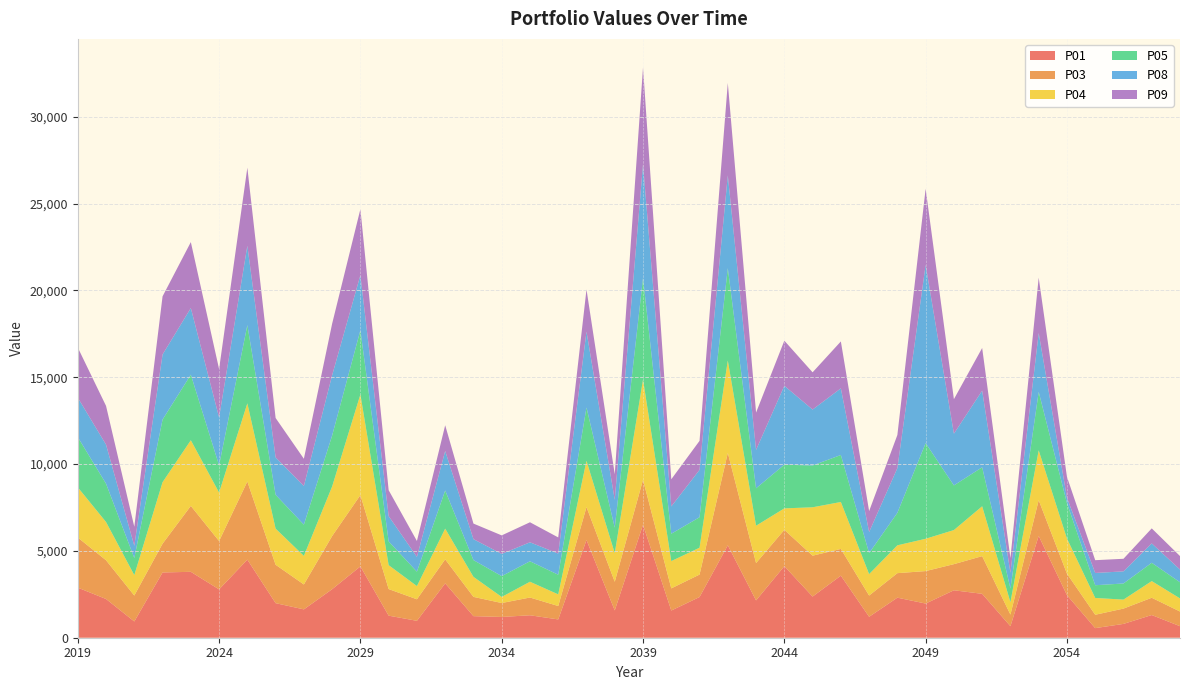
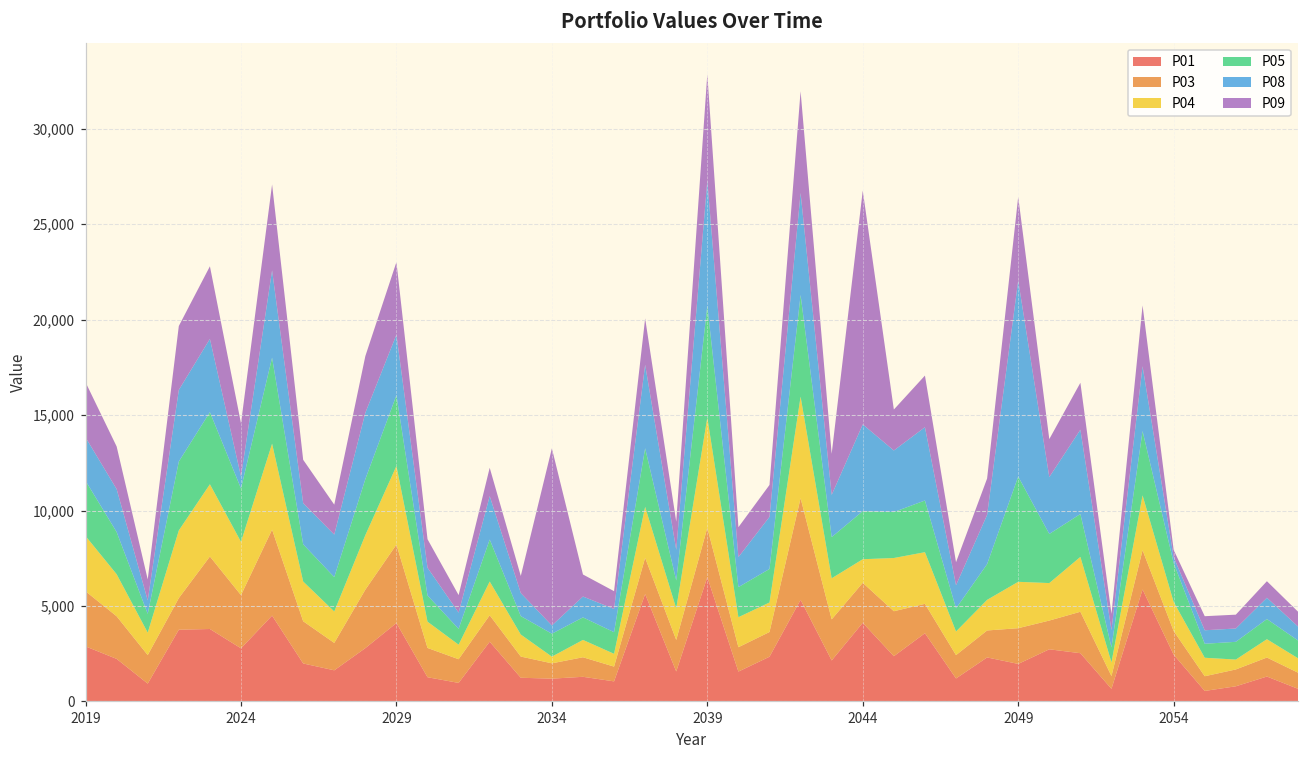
  {
    "P04": {
      "2019": "2,900",
      "2024": "2,800",
-     "2029": "5,800",
+     "2029": "4,100",
      "2034": "400",
      "2039": "5,800",
      "2044": "1,200",
-     "2049": "1,900",
-     "2054": "2,000"
+     "2049": "2,400",
+     "2054": "1,500"
    },
    "P05": {
      "2019": "2,900",
-     "2024": "1,600",
+     "2024": "2,800",
      "2029": "3,700",
      "2034": "1,200",
      "2039": "5,900",
      "2044": "2,500",
      "2049": "5,500",
      "2054": "2,000"
    },
    "P08": {
      "2019": "2,300",
-     "2024": "2,800",
+     "2024": "600",
      "2029": "3,200",
-     "2034": "1,300",
+     "2034": "400",
      "2039": "6,600",
      "2044": "4,500",
      "2049": "10,300",
      "2054": "300"
    },
    "P09": {
      "2019": "2,900",
      "2024": "2,800",
      "2029": "3,800",
-     "2034": "1,100",
+     "2034": "9,300",
      "2039": "5,600",
-     "2044": "2,600",
+     "2044": "12,200",
      "2049": "4,400",
-     "2054": "1,200"
+     "2054": "400"
    }
  }
